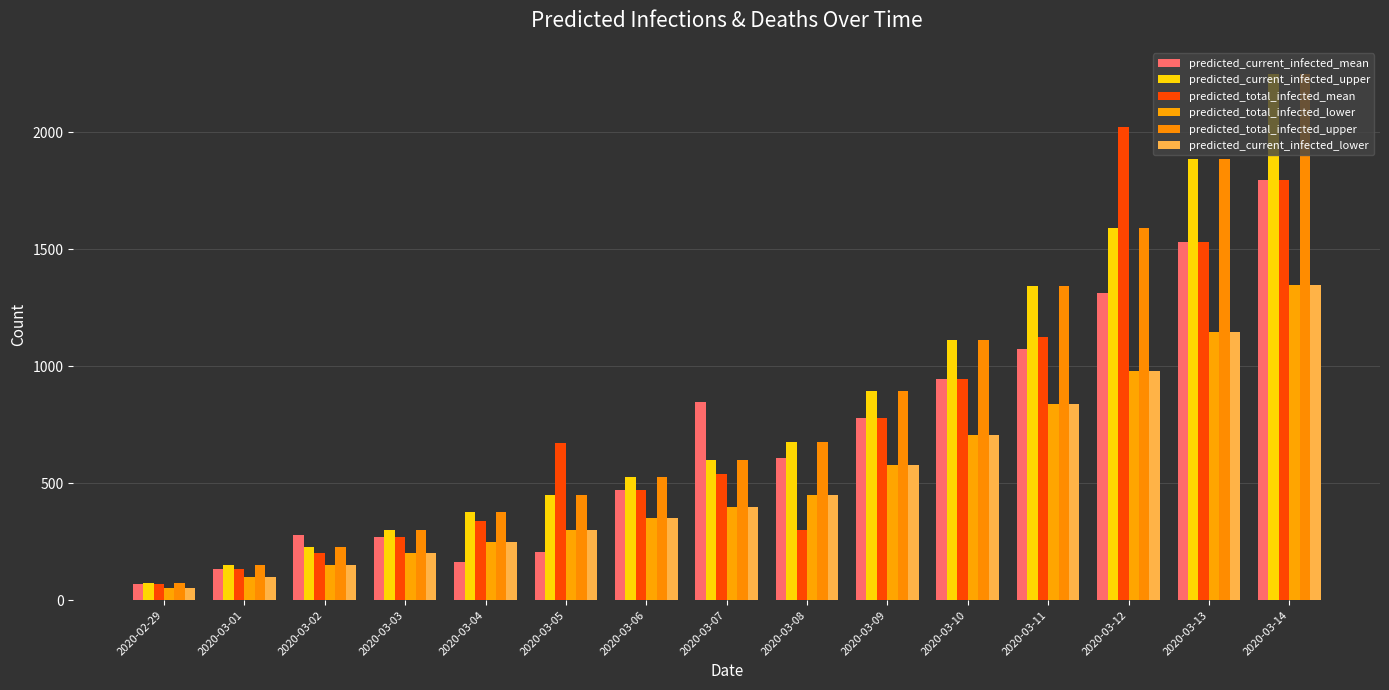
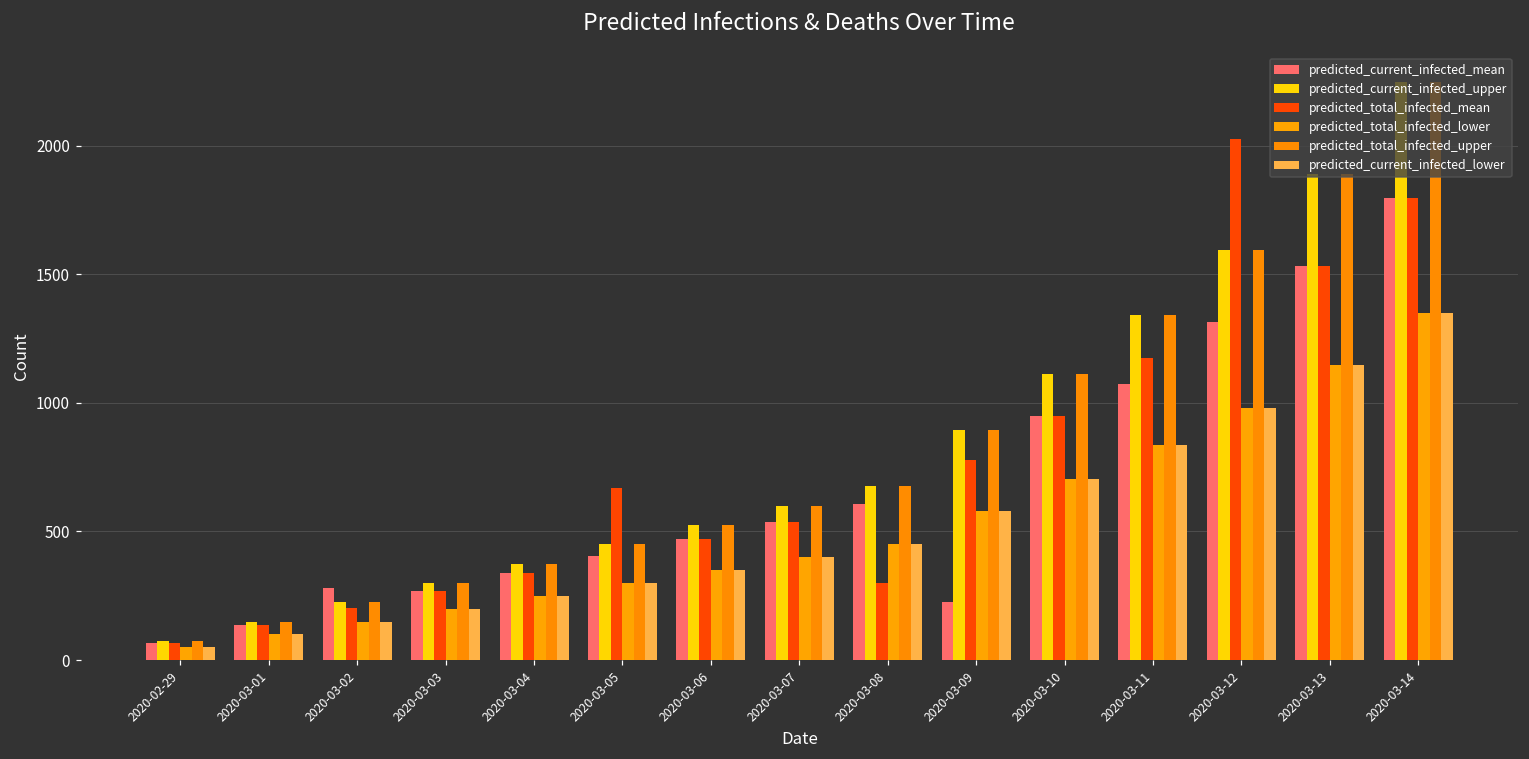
  {
    "predicted_current_infected_mean": {
      "2020-02-29": 70,
      "2020-03-01": 140,
      "2020-03-02": 280,
      "2020-03-03": 270,
-     "2020-03-04": 160,
-     "2020-03-05": 210,
+     "2020-03-04": 340,
+     "2020-03-05": 400,
      "2020-03-06": 470,
-     "2020-03-07": 850,
+     "2020-03-07": 540,
      "2020-03-08": 610,
-     "2020-03-09": 780,
+     "2020-03-09": 220,
      "2020-03-10": 950,
      "2020-03-11": 1070,
      "2020-03-12": 1310,
      "2020-03-13": 1530,
      "2020-03-14": 1800
    },
    "predicted_total_infected_mean": {
      "2020-02-29": 70,
      "2020-03-01": 140,
      "2020-03-02": 200,
      "2020-03-03": 270,
      "2020-03-04": 340,
      "2020-03-05": 670,
      "2020-03-06": 470,
      "2020-03-07": 540,
      "2020-03-08": 300,
      "2020-03-09": 780,
      "2020-03-10": 950,
-     "2020-03-11": 1120,
+     "2020-03-11": 1170,
      "2020-03-12": 2030,
      "2020-03-13": 1530,
      "2020-03-14": 1800
    },
    "predicted_current_infected_lower": {
      "2020-02-29": 50,
      "2020-03-01": 100,
      "2020-03-02": 150,
      "2020-03-03": 200,
      "2020-03-04": 250,
      "2020-03-05": 300,
      "2020-03-06": 350,
      "2020-03-07": 400,
      "2020-03-08": 450,
      "2020-03-09": 580,
      "2020-03-10": 710,
      "2020-03-11": 840,
      "2020-03-12": 980,
      "2020-03-13": 1150,
      "2020-03-14": 1350
    }
  }
